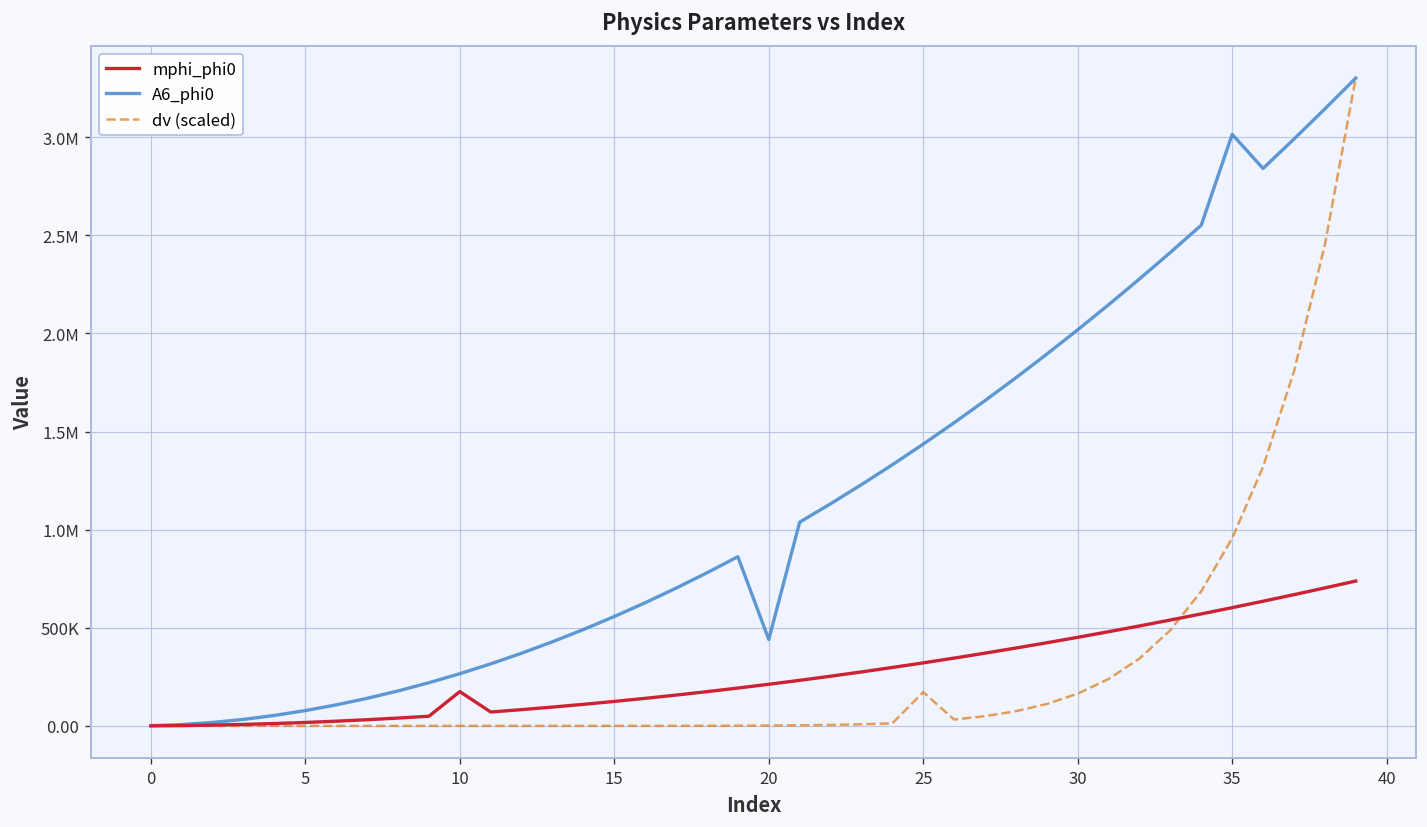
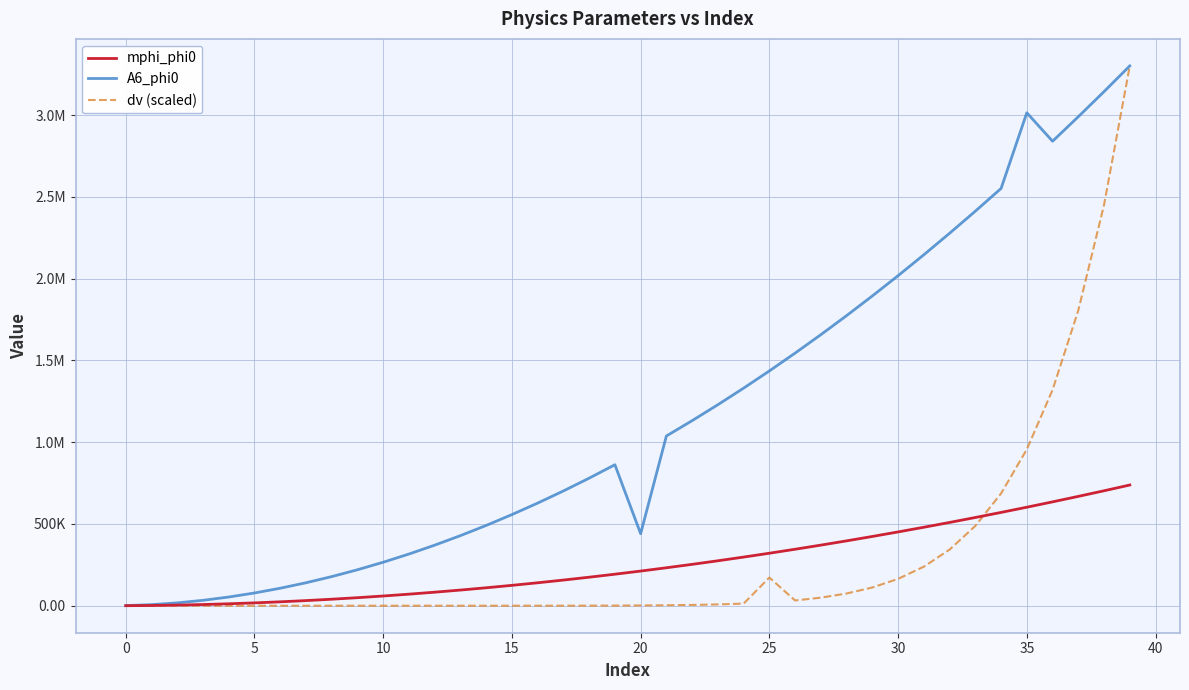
  {
    "mphi_phi0": {
      "5": 20000,
-     "10": 170000,
+     "10": 60000,
      "15": 120000,
      "20": 210000,
      "25": 320000,
      "30": 450000,
      "35": 600000
    },
    "A6_phi0": {
      "5": 80000,
      "10": 270000,
      "15": 560000,
      "20": 440000,
      "25": 1440000,
      "30": 2020000,
      "35": 3010000
    },
    "dv (scaled)": {
      "5": 0,
      "10": 0,
      "15": 0,
      "20": 0,
      "25": 170000,
      "30": 160000,
      "35": 960000
    }
  }
